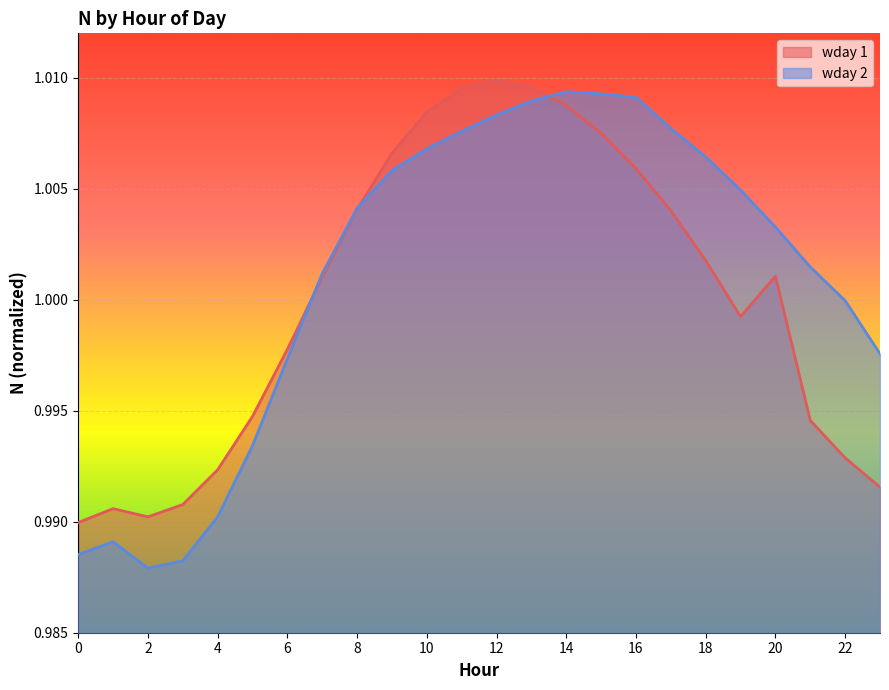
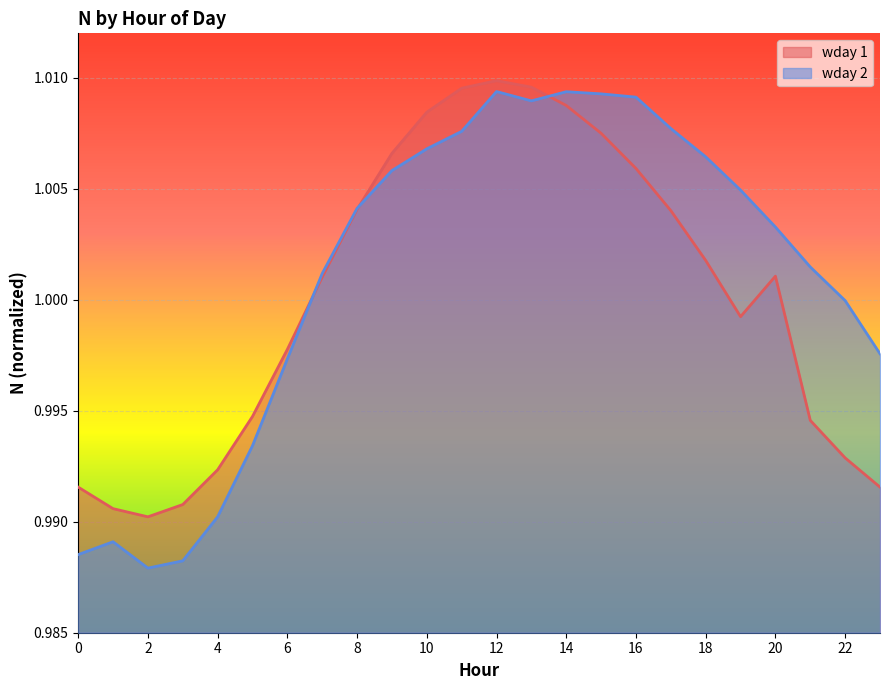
  {
    "wday 1": {
-     "0": 0.9900,
+     "0": 0.9916,
      "2": 0.9902,
      "4": 0.9923,
      "6": 0.9978,
      "10": 1.0084,
      "12": 1.0099,
      "14": 1.0088,
      "16": 1.0059,
      "18": 1.0018,
      "20": 1.0011,
      "22": 0.9929
    },
    "wday 2": {
      "0": 0.9885,
      "2": 0.9879,
      "4": 0.9902,
      "6": 0.9973,
      "10": 1.0068,
-     "12": 1.0083,
+     "12": 1.0094,
      "14": 1.0094,
      "16": 1.0091,
      "18": 1.0064,
      "20": 1.0033,
      "22": 1.0000
    }
  }
